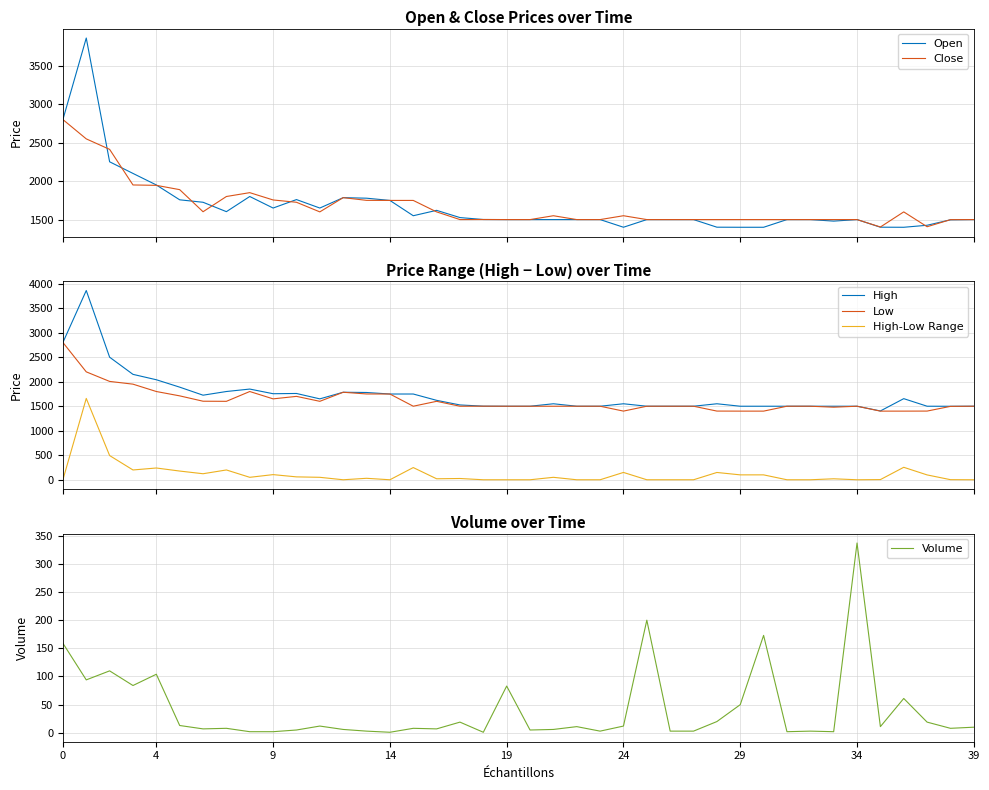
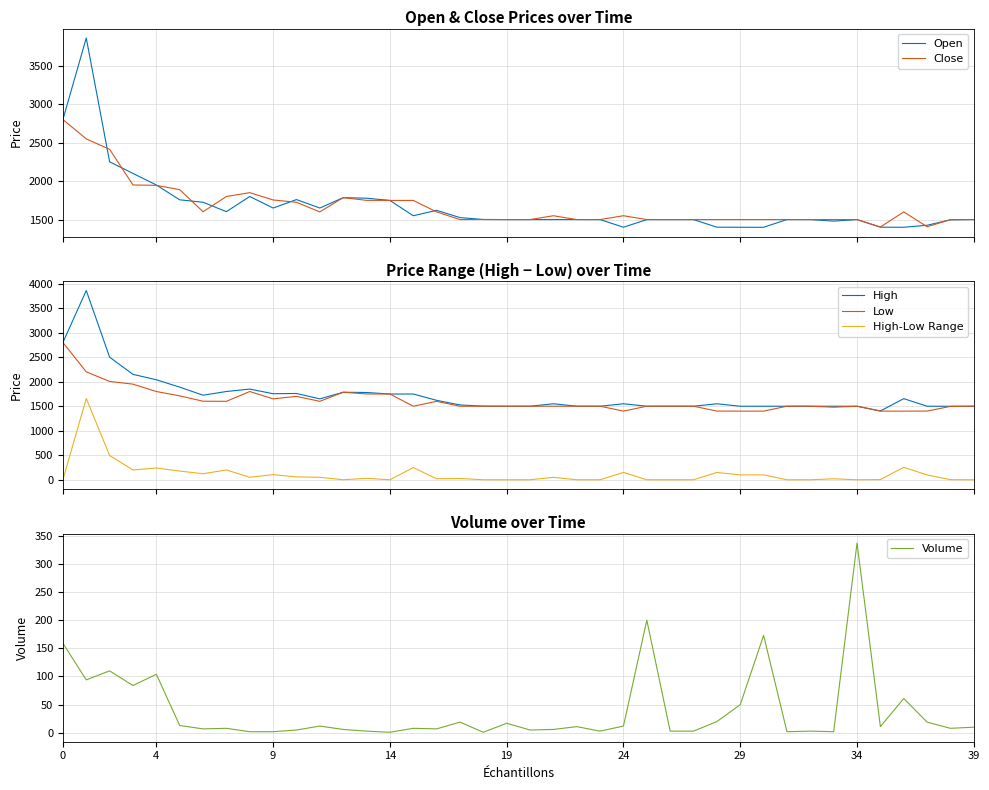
  {
    "Volume over Time": {
      "0": 160,
      "4": 100,
      "9": 0,
      "14": 0,
-     "19": 80,
+     "19": 20,
      "24": 10,
      "29": 50,
      "34": 340,
      "39": 10
    }
  }
